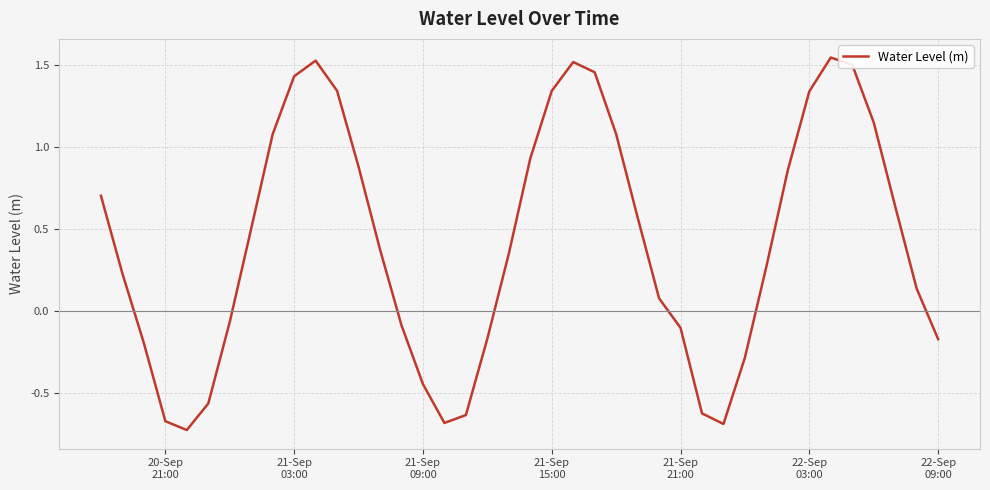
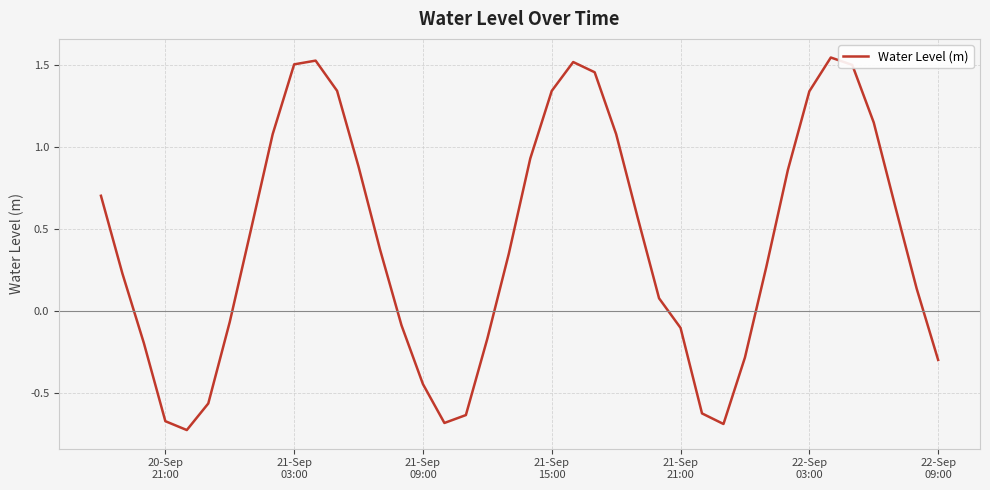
  {
    "20-Sep 21:00": -0.67,
-   "21-Sep 03:00": 1.43,
+   "21-Sep 03:00": 1.50,
    "21-Sep 09:00": -0.45,
    "21-Sep 15:00": 1.34,
    "21-Sep 21:00": -0.10,
    "22-Sep 03:00": 1.34,
-   "22-Sep 09:00": -0.17
+   "22-Sep 09:00": -0.30
  }
